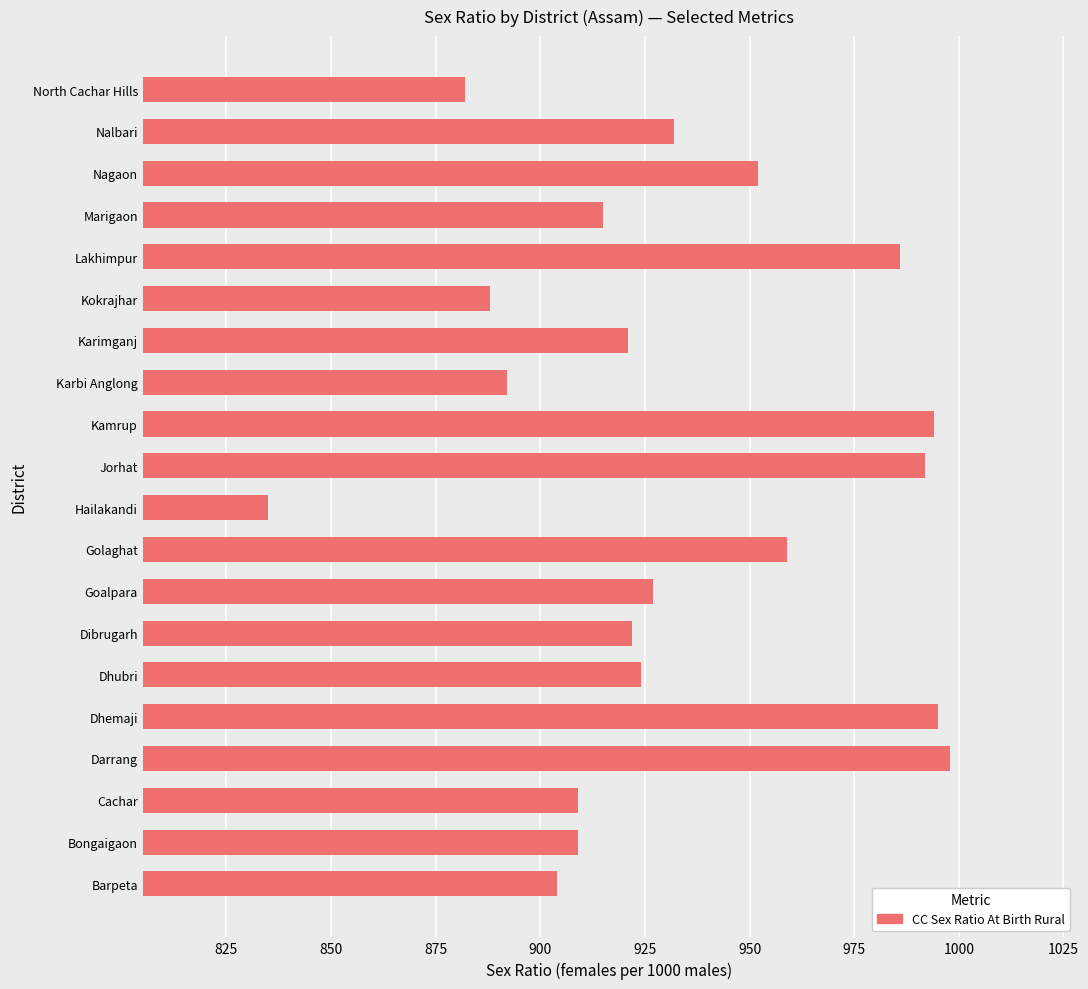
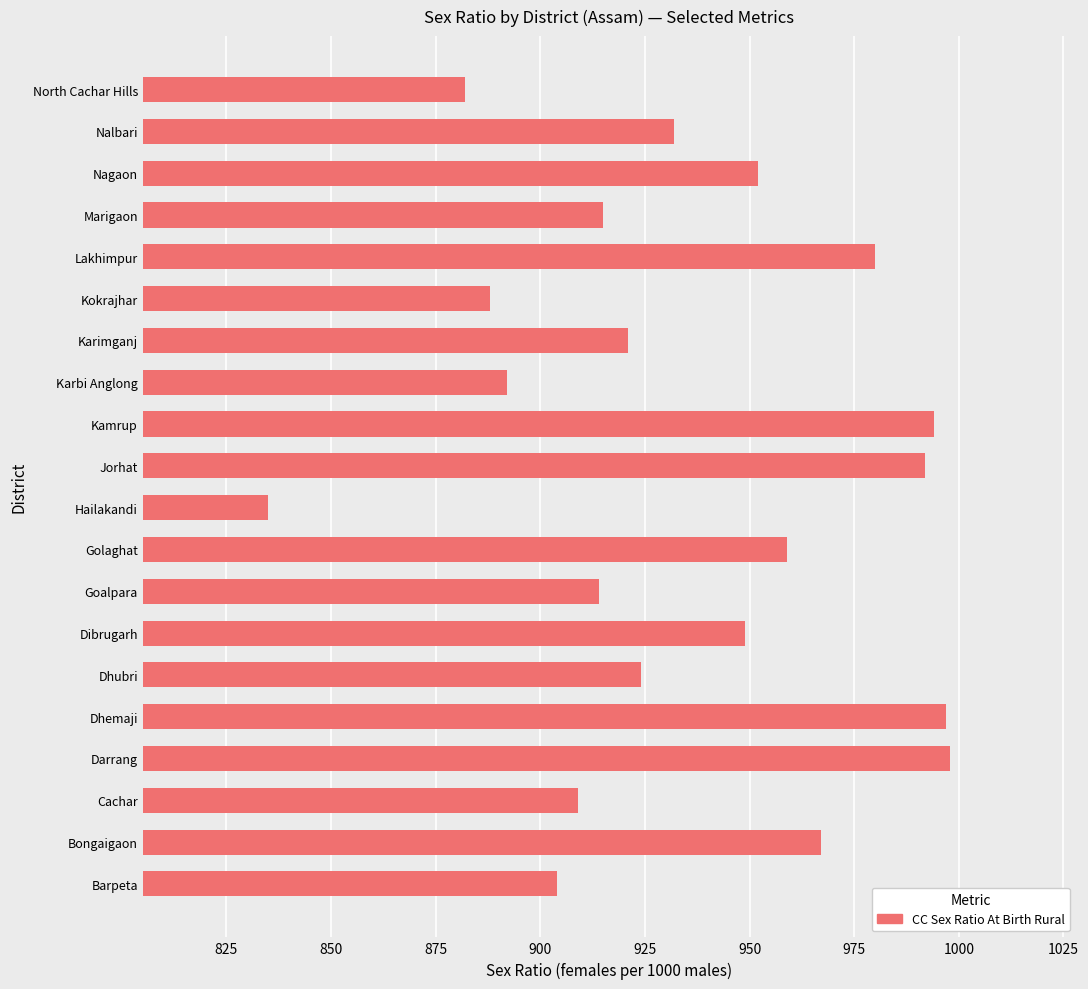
  {
    "North Cachar Hills": 882,
    "Nalbari": 932,
    "Nagaon": 952,
    "Marigaon": 915,
-   "Lakhimpur": 986,
+   "Lakhimpur": 980,
    "Kokrajhar": 888,
    "Karimganj": 921,
    "Karbi Anglong": 892,
    "Kamrup": 994,
    "Jorhat": 992,
    "Hailakandi": 835,
    "Golaghat": 959,
-   "Goalpara": 927,
-   "Dibrugarh": 922,
+   "Goalpara": 914,
+   "Dibrugarh": 949,
    "Dhubri": 924,
-   "Dhemaji": 995,
+   "Dhemaji": 997,
    "Darrang": 998,
    "Cachar": 909,
-   "Bongaigaon": 909,
+   "Bongaigaon": 967,
    "Barpeta": 904
  }
